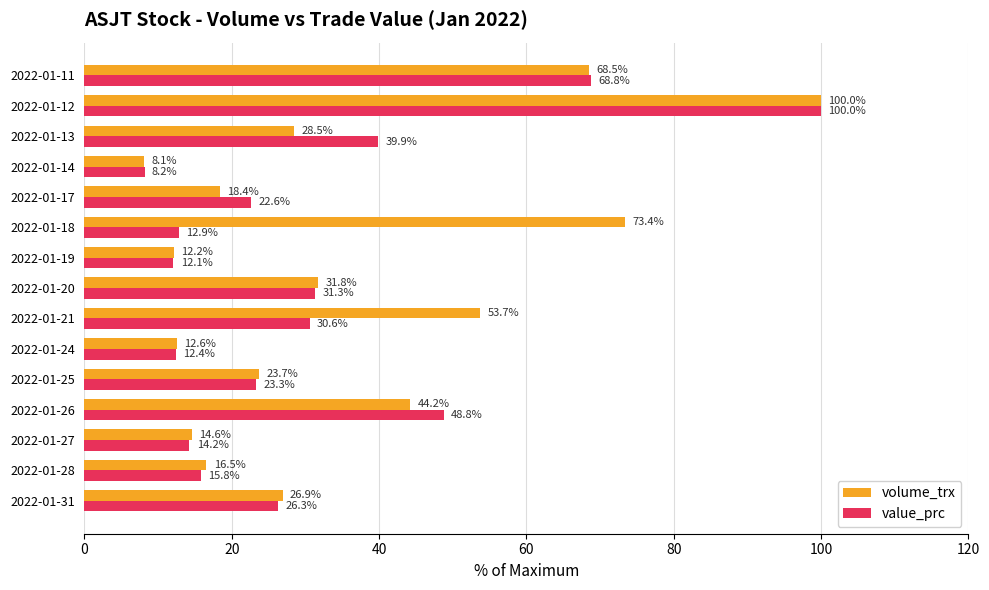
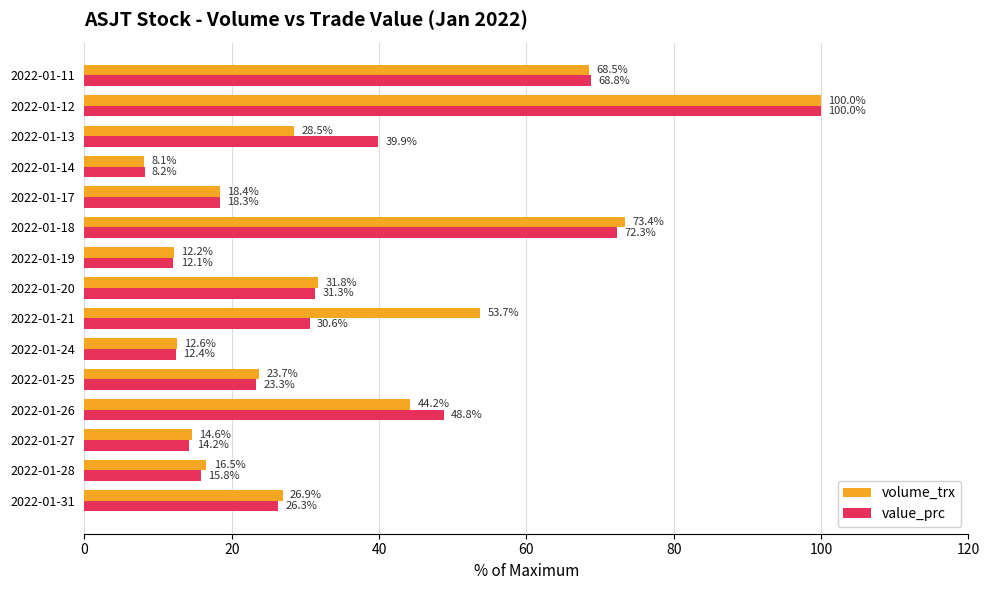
  {
    "volume_trx": {
      "2022-01-11": "68.5%",
      "2022-01-12": "100.0%",
      "2022-01-13": "28.5%",
      "2022-01-14": "8.1%",
      "2022-01-17": "18.4%",
      "2022-01-18": "73.4%",
      "2022-01-19": "12.2%",
      "2022-01-20": "31.8%",
      "2022-01-21": "53.7%",
      "2022-01-24": "12.6%",
      "2022-01-25": "23.7%",
      "2022-01-26": "44.2%",
      "2022-01-27": "14.6%",
      "2022-01-28": "16.5%",
      "2022-01-31": "26.9%"
    },
    "value_prc": {
      "2022-01-11": "68.8%",
      "2022-01-12": "100.0%",
      "2022-01-13": "39.9%",
      "2022-01-14": "8.2%",
-     "2022-01-17": "22.6%",
-     "2022-01-18": "12.9%",
+     "2022-01-17": "18.3%",
+     "2022-01-18": "72.3%",
      "2022-01-19": "12.1%",
      "2022-01-20": "31.3%",
      "2022-01-21": "30.6%",
      "2022-01-24": "12.4%",
      "2022-01-25": "23.3%",
      "2022-01-26": "48.8%",
      "2022-01-27": "14.2%",
      "2022-01-28": "15.8%",
      "2022-01-31": "26.3%"
    }
  }
